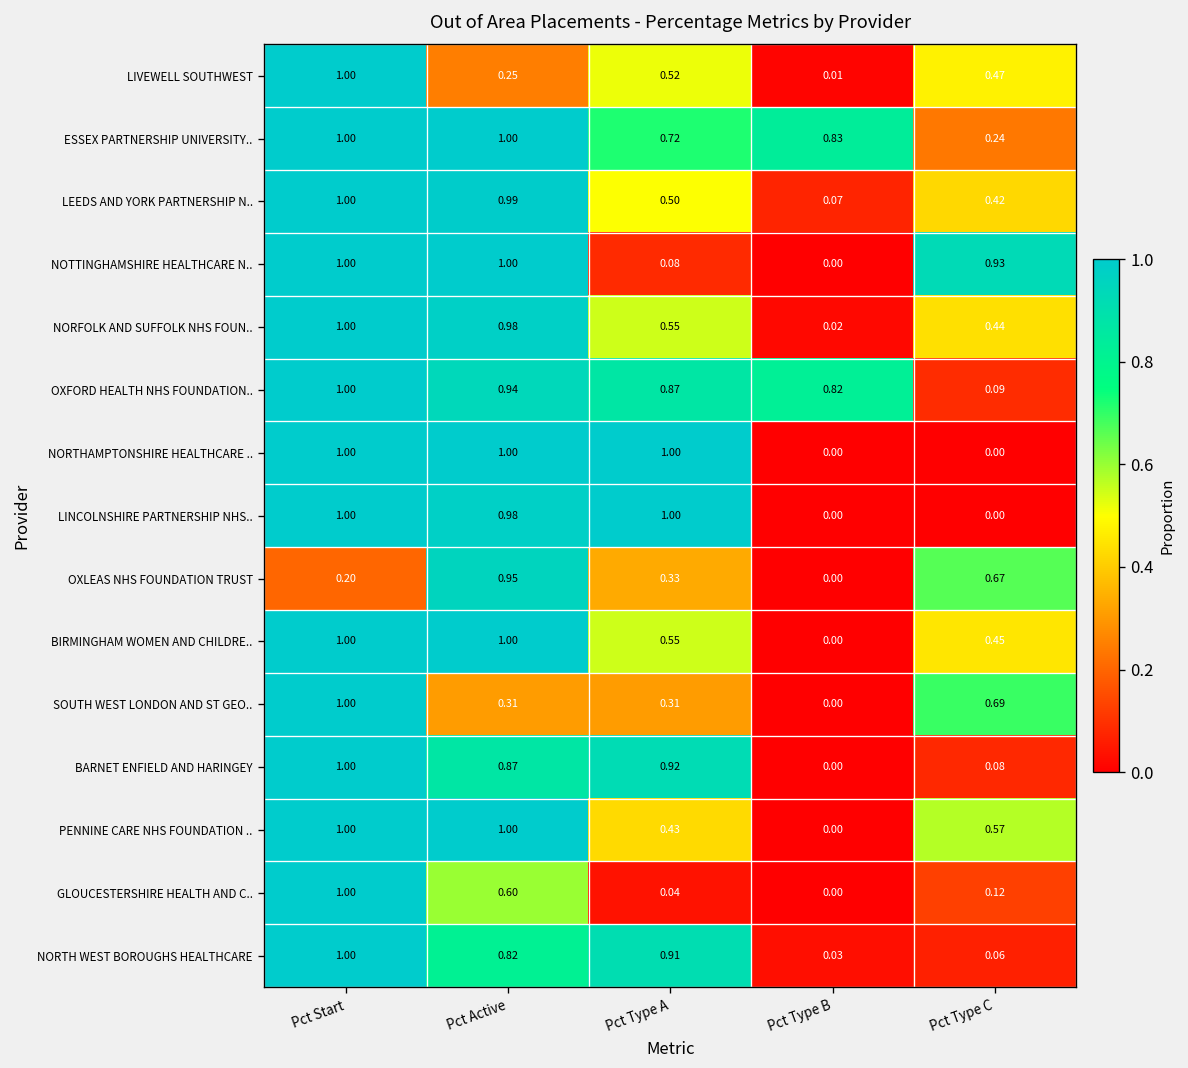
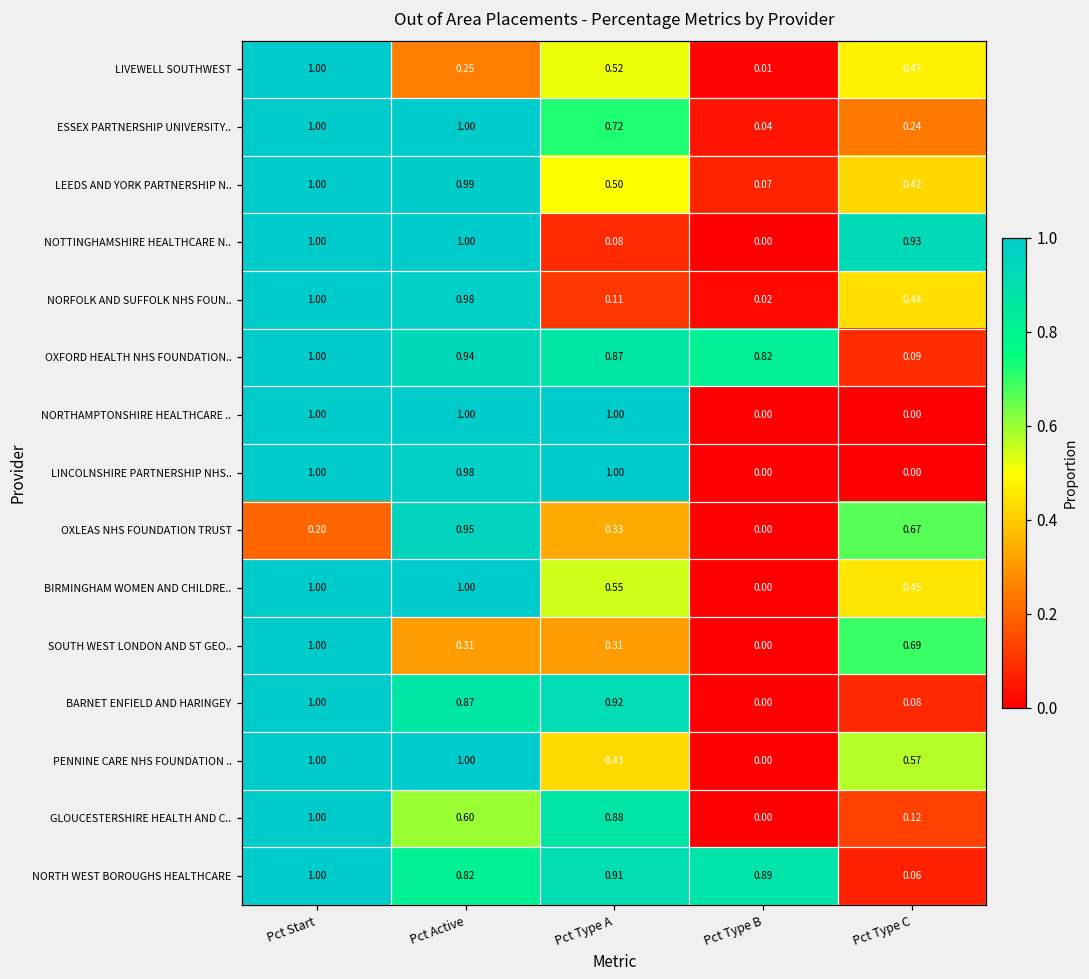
  {
    "LIVEWELL SOUTHWEST": {
      "Pct Start": 1.00,
      "Pct Active": 0.25,
      "Pct Type A": 0.52,
      "Pct Type B": 0.01,
      "Pct Type C": 0.47
    },
    "ESSEX PARTNERSHIP UNIVERSITY..": {
      "Pct Start": 1.00,
      "Pct Active": 1.00,
      "Pct Type A": 0.72,
-     "Pct Type B": 0.83,
+     "Pct Type B": 0.04,
      "Pct Type C": 0.24
    },
    "LEEDS AND YORK PARTNERSHIP N..": {
      "Pct Start": 1.00,
      "Pct Active": 0.99,
      "Pct Type A": 0.50,
      "Pct Type B": 0.07,
      "Pct Type C": 0.42
    },
    "NOTTINGHAMSHIRE HEALTHCARE N..": {
      "Pct Start": 1.00,
      "Pct Active": 1.00,
      "Pct Type A": 0.08,
      "Pct Type B": 0.00,
      "Pct Type C": 0.93
    },
    "NORFOLK AND SUFFOLK NHS FOUN..": {
      "Pct Start": 1.00,
      "Pct Active": 0.98,
-     "Pct Type A": 0.55,
+     "Pct Type A": 0.11,
      "Pct Type B": 0.02,
      "Pct Type C": 0.44
    },
    "OXFORD HEALTH NHS FOUNDATION..": {
      "Pct Start": 1.00,
      "Pct Active": 0.94,
      "Pct Type A": 0.87,
      "Pct Type B": 0.82,
      "Pct Type C": 0.09
    },
    "NORTHAMPTONSHIRE HEALTHCARE ..": {
      "Pct Start": 1.00,
      "Pct Active": 1.00,
      "Pct Type A": 1.00,
      "Pct Type B": 0.00,
      "Pct Type C": 0.00
    },
    "LINCOLNSHIRE PARTNERSHIP NHS..": {
      "Pct Start": 1.00,
      "Pct Active": 0.98,
      "Pct Type A": 1.00,
      "Pct Type B": 0.00,
      "Pct Type C": 0.00
    },
    "OXLEAS NHS FOUNDATION TRUST": {
      "Pct Start": 0.20,
      "Pct Active": 0.95,
      "Pct Type A": 0.33,
      "Pct Type B": 0.00,
      "Pct Type C": 0.67
    },
    "BIRMINGHAM WOMEN AND CHILDRE..": {
      "Pct Start": 1.00,
      "Pct Active": 1.00,
      "Pct Type A": 0.55,
      "Pct Type B": 0.00,
      "Pct Type C": 0.45
    },
    "SOUTH WEST LONDON AND ST GEO..": {
      "Pct Start": 1.00,
      "Pct Active": 0.31,
      "Pct Type A": 0.31,
      "Pct Type B": 0.00,
      "Pct Type C": 0.69
    },
    "BARNET ENFIELD AND HARINGEY": {
      "Pct Start": 1.00,
      "Pct Active": 0.87,
      "Pct Type A": 0.92,
      "Pct Type B": 0.00,
      "Pct Type C": 0.08
    },
    "PENNINE CARE NHS FOUNDATION ..": {
      "Pct Start": 1.00,
      "Pct Active": 1.00,
      "Pct Type A": 0.43,
      "Pct Type B": 0.00,
      "Pct Type C": 0.57
    },
    "GLOUCESTERSHIRE HEALTH AND C..": {
      "Pct Start": 1.00,
      "Pct Active": 0.60,
-     "Pct Type A": 0.04,
+     "Pct Type A": 0.88,
      "Pct Type B": 0.00,
      "Pct Type C": 0.12
    },
    "NORTH WEST BOROUGHS HEALTHCARE": {
      "Pct Start": 1.00,
      "Pct Active": 0.82,
      "Pct Type A": 0.91,
-     "Pct Type B": 0.03,
+     "Pct Type B": 0.89,
      "Pct Type C": 0.06
    }
  }
